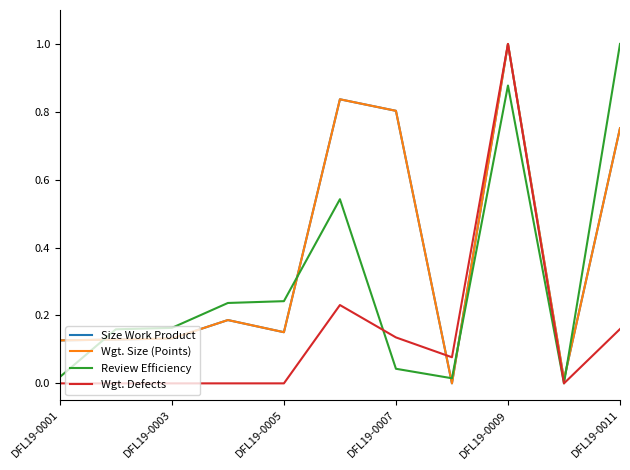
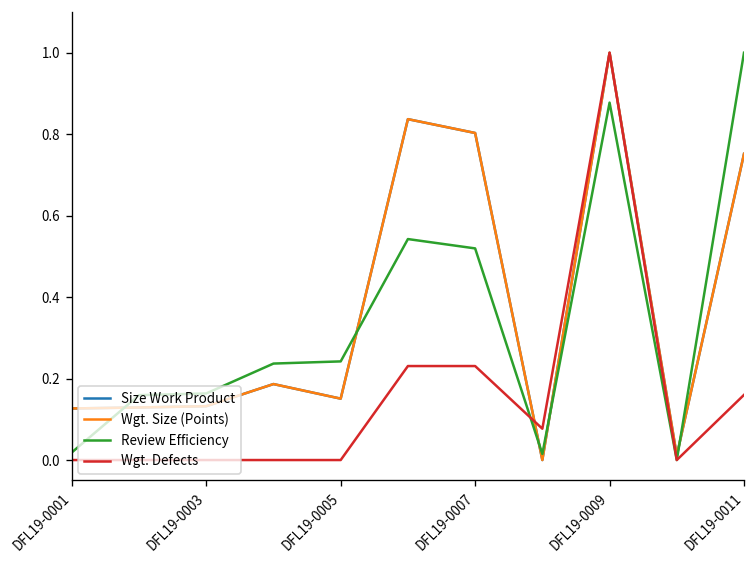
  {
    "Wgt. Size (Points)": {
      "DFL19-0001": 0.13,
      "DFL19-0005": 0.15,
      "DFL19-0007": 0.80,
      "DFL19-0011": 0.75
    },
    "Review Efficiency": {
      "DFL19-0001": 0.02,
      "DFL19-0005": 0.24,
-     "DFL19-0007": 0.04,
+     "DFL19-0007": 0.52,
      "DFL19-0009": 0.88,
      "DFL19-0011": 1.00
    },
    "Wgt. Defects": {
      "DFL19-0001": 0.00,
      "DFL19-0005": 0.00,
-     "DFL19-0007": 0.14,
+     "DFL19-0007": 0.23,
      "DFL19-0011": 0.16
    }
  }
